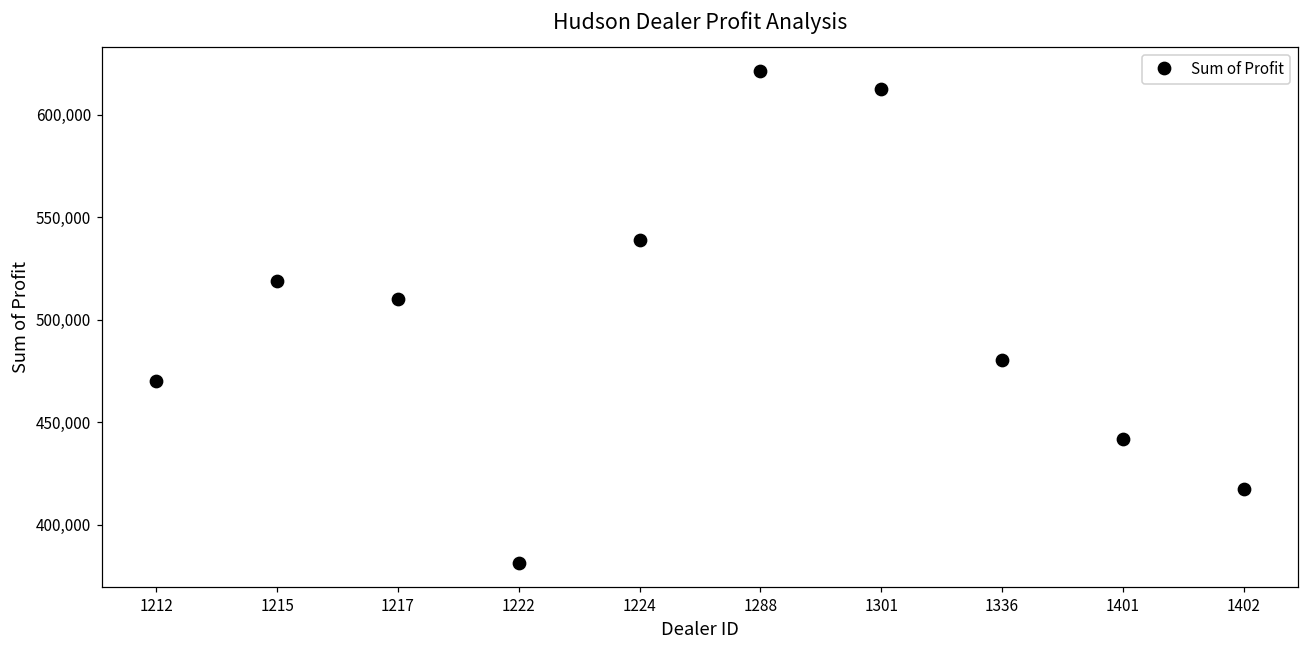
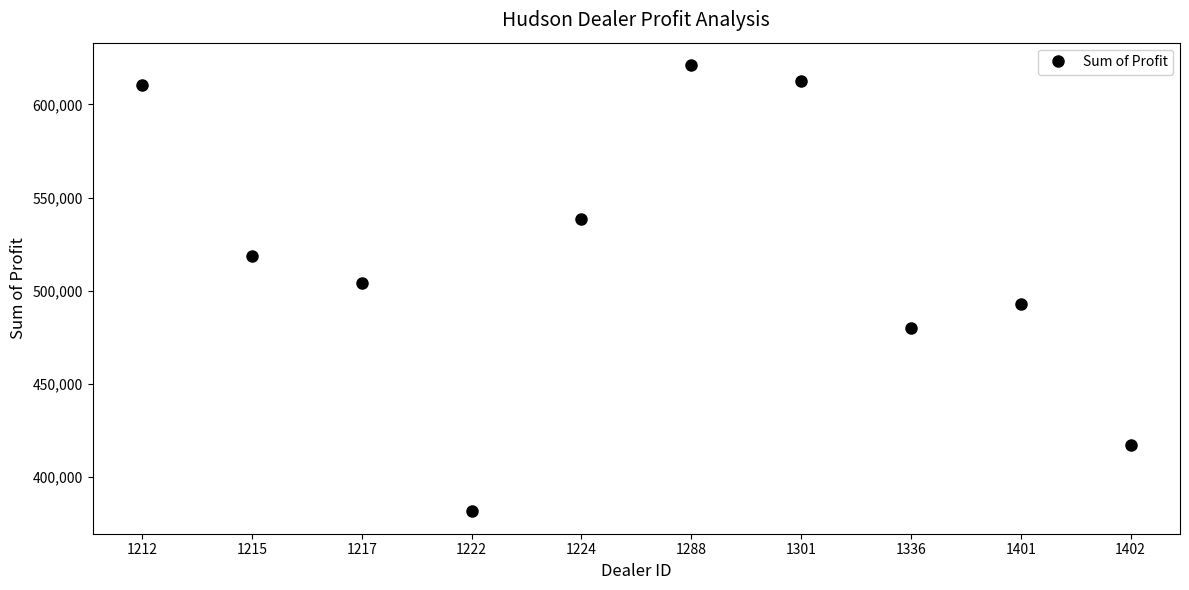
  {
-   "1212": "470,000",
+   "1212": "611,000",
    "1215": "519,000",
-   "1217": "510,000",
+   "1217": "504,000",
    "1222": "382,000",
    "1224": "539,000",
    "1288": "621,000",
    "1301": "612,000",
    "1336": "480,000",
-   "1401": "442,000",
+   "1401": "493,000",
    "1402": "417,000"
  }
